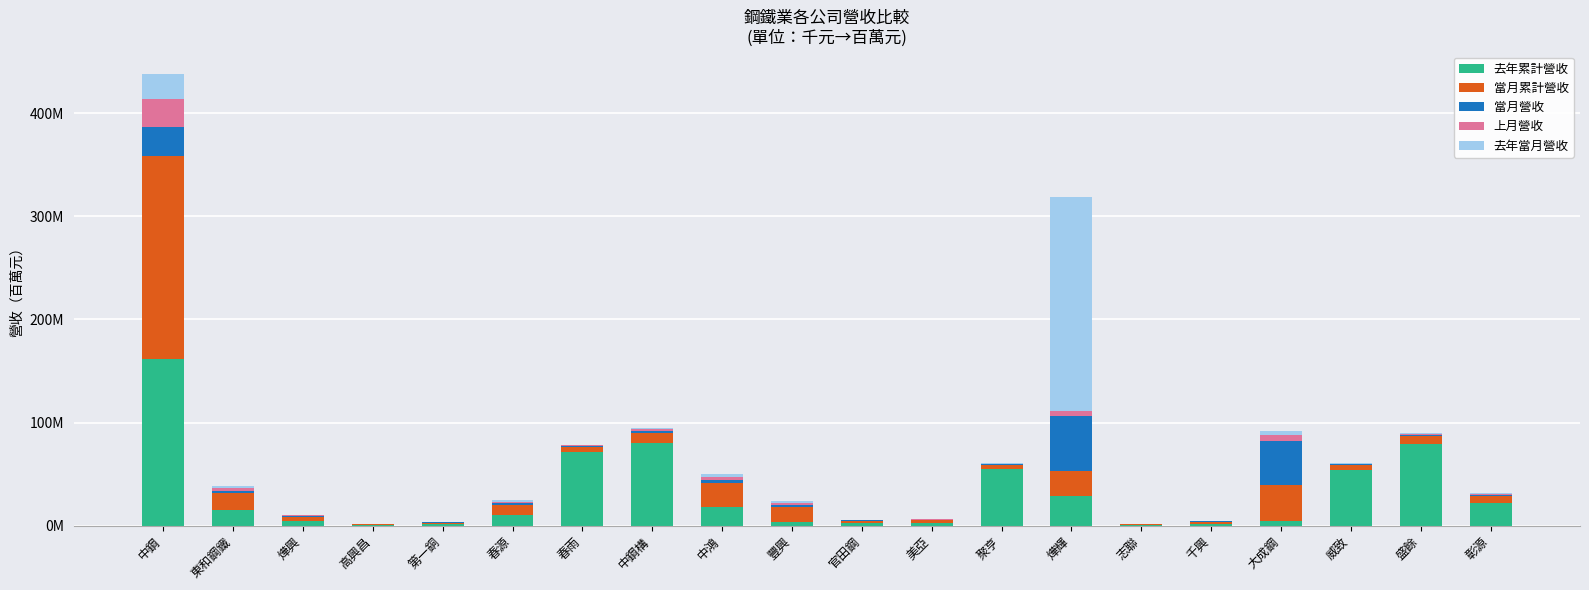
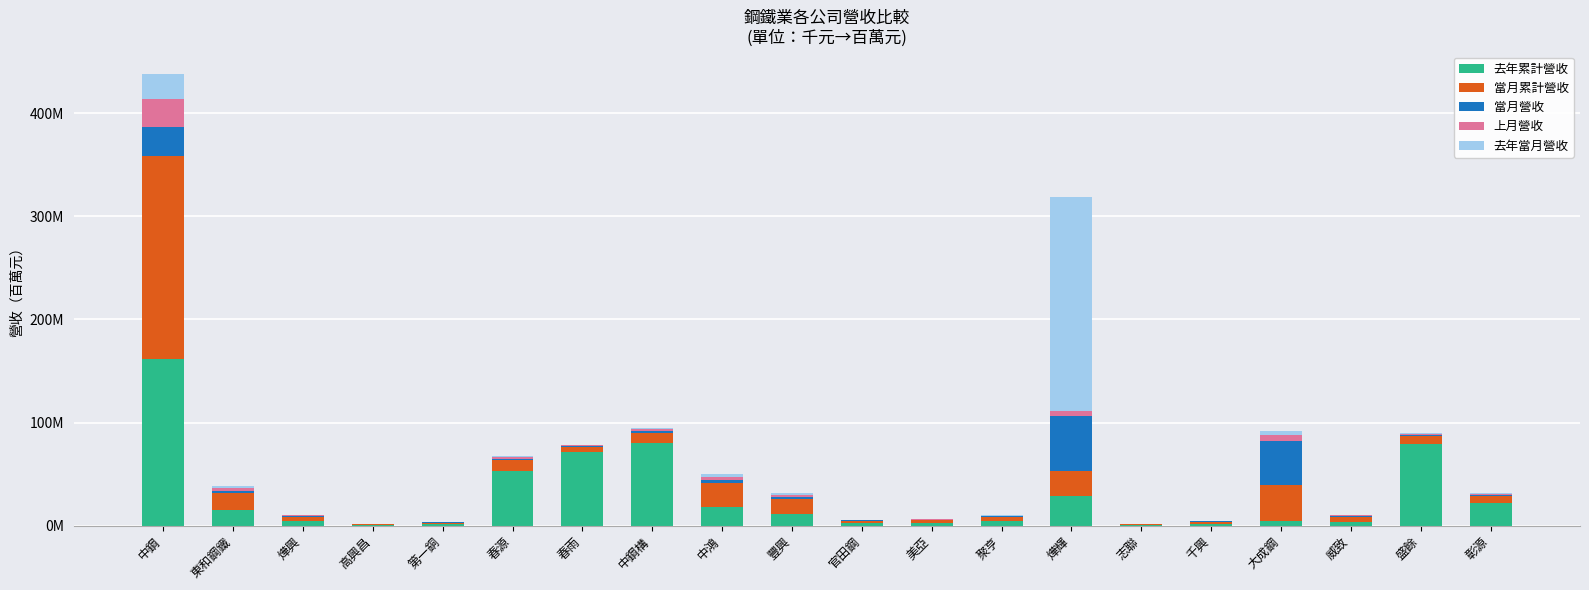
  {
    "去年累計營收": {
      "中鋼": 162000000,
      "東和鋼鐵": 15000000,
      "燁興": 4000000,
-     "春源": 10000000,
+     "春源": 53000000,
      "春雨": 71000000,
      "中鋼構": 80000000,
      "中鴻": 19000000,
-     "豐興": 4000000,
+     "豐興": 12000000,
      "官田鋼": 3000000,
      "美亞": 3000000,
-     "聚亨": 55000000,
+     "聚亨": 4000000,
      "燁輝": 29000000,
      "大成鋼": 4000000,
-     "威致": 54000000,
+     "威致": 4000000,
      "盛餘": 79000000,
      "彰源": 22000000
    },
    "當月累計營收": {
      "中鋼": 196000000,
      "東和鋼鐵": 17000000,
      "燁興": 5000000,
      "春源": 10000000,
      "春雨": 5000000,
      "中鋼構": 10000000,
      "中鴻": 23000000,
      "豐興": 14000000,
      "美亞": 3000000,
      "聚亨": 4000000,
      "燁輝": 25000000,
      "大成鋼": 35000000,
      "威致": 5000000,
      "盛餘": 8000000,
      "彰源": 7000000
    },
    "當月營收": {
      "中鋼": 28000000,
      "中鴻": 3000000,
      "燁輝": 53000000,
      "大成鋼": 43000000
    },
    "上月營收": {
      "中鋼": 27000000,
      "中鴻": 3000000,
      "燁輝": 5000000,
      "大成鋼": 6000000
    },
    "去年當月營收": {
      "中鋼": 24000000,
      "中鴻": 3000000,
      "燁輝": 208000000,
      "大成鋼": 4000000
    }
  }
